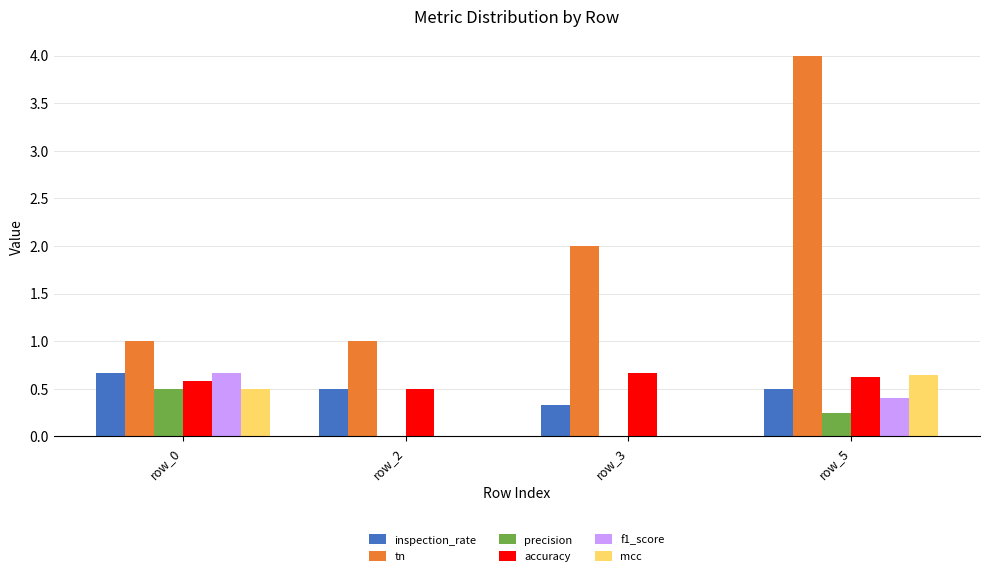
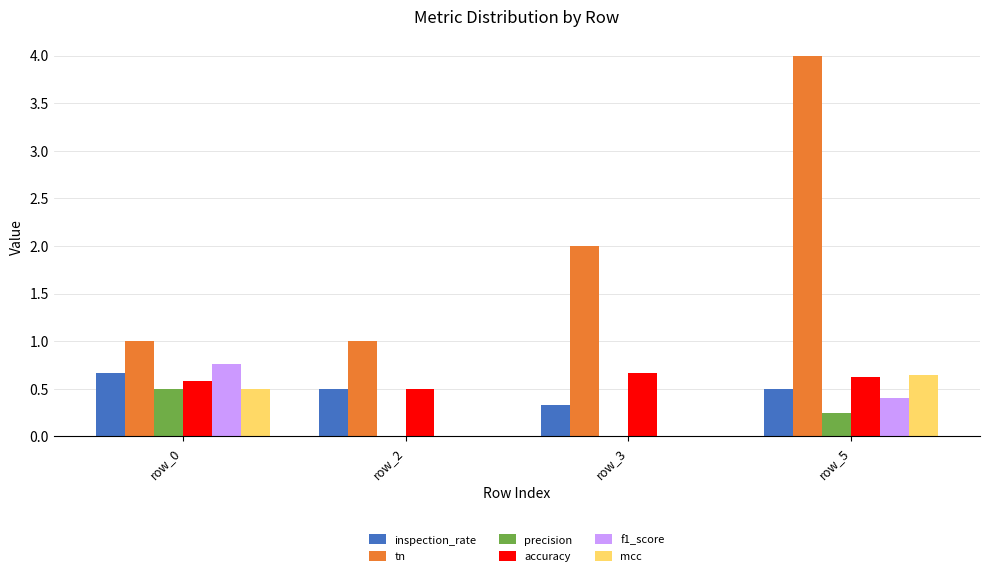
  {
    "inspection_rate": {
      "row_0": 0.7,
      "row_2": 0.5,
      "row_3": 0.3,
      "row_5": 0.5
    },
    "tn": {
      "row_0": 1.0,
      "row_2": 1.0,
      "row_3": 2.0,
      "row_5": 4.0
    },
    "precision": {
      "row_0": 0.5,
      "row_2": 0.0,
      "row_3": 0.0,
      "row_5": 0.3
    },
    "accuracy": {
      "row_0": 0.6,
      "row_2": 0.5,
      "row_3": 0.7,
      "row_5": 0.6
    },
    "f1_score": {
-     "row_0": 0.7,
+     "row_0": 0.8,
      "row_2": 0.0,
      "row_3": 0.0,
      "row_5": 0.4
    },
    "mcc": {
      "row_0": 0.5,
      "row_2": 0.0,
      "row_3": 0.0,
      "row_5": 0.7
    }
  }
